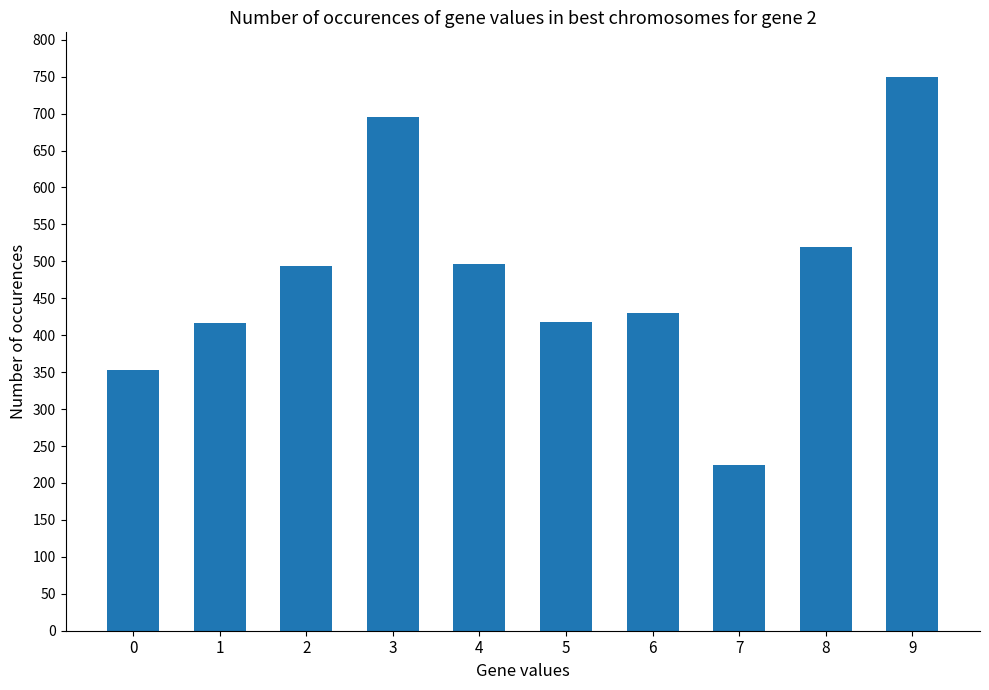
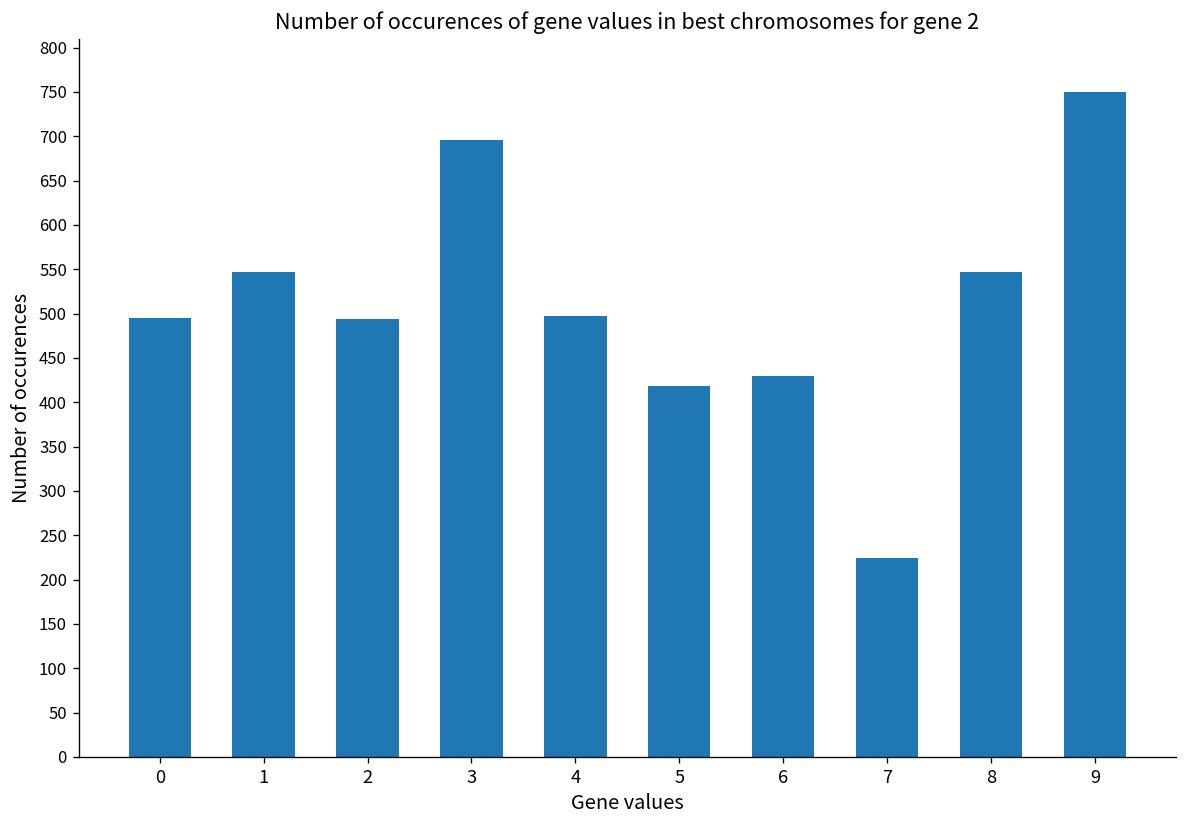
  {
-   "0": 350,
-   "1": 420,
+   "0": 500,
+   "1": 550,
    "2": 490,
    "3": 700,
    "4": 500,
    "5": 420,
    "6": 430,
    "7": 220,
-   "8": 520,
+   "8": 550,
    "9": 750
  }
